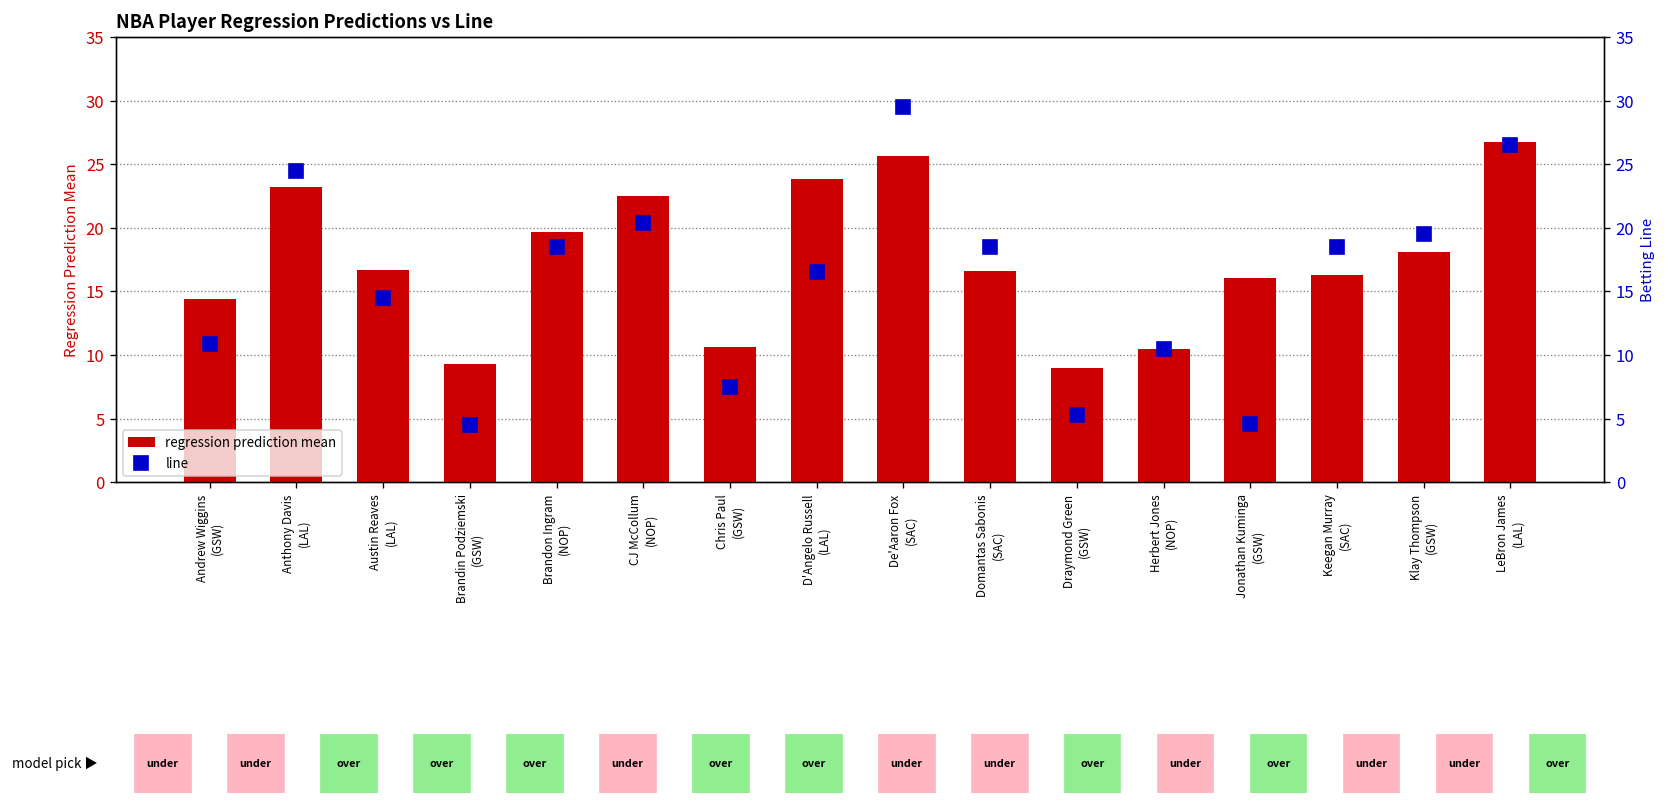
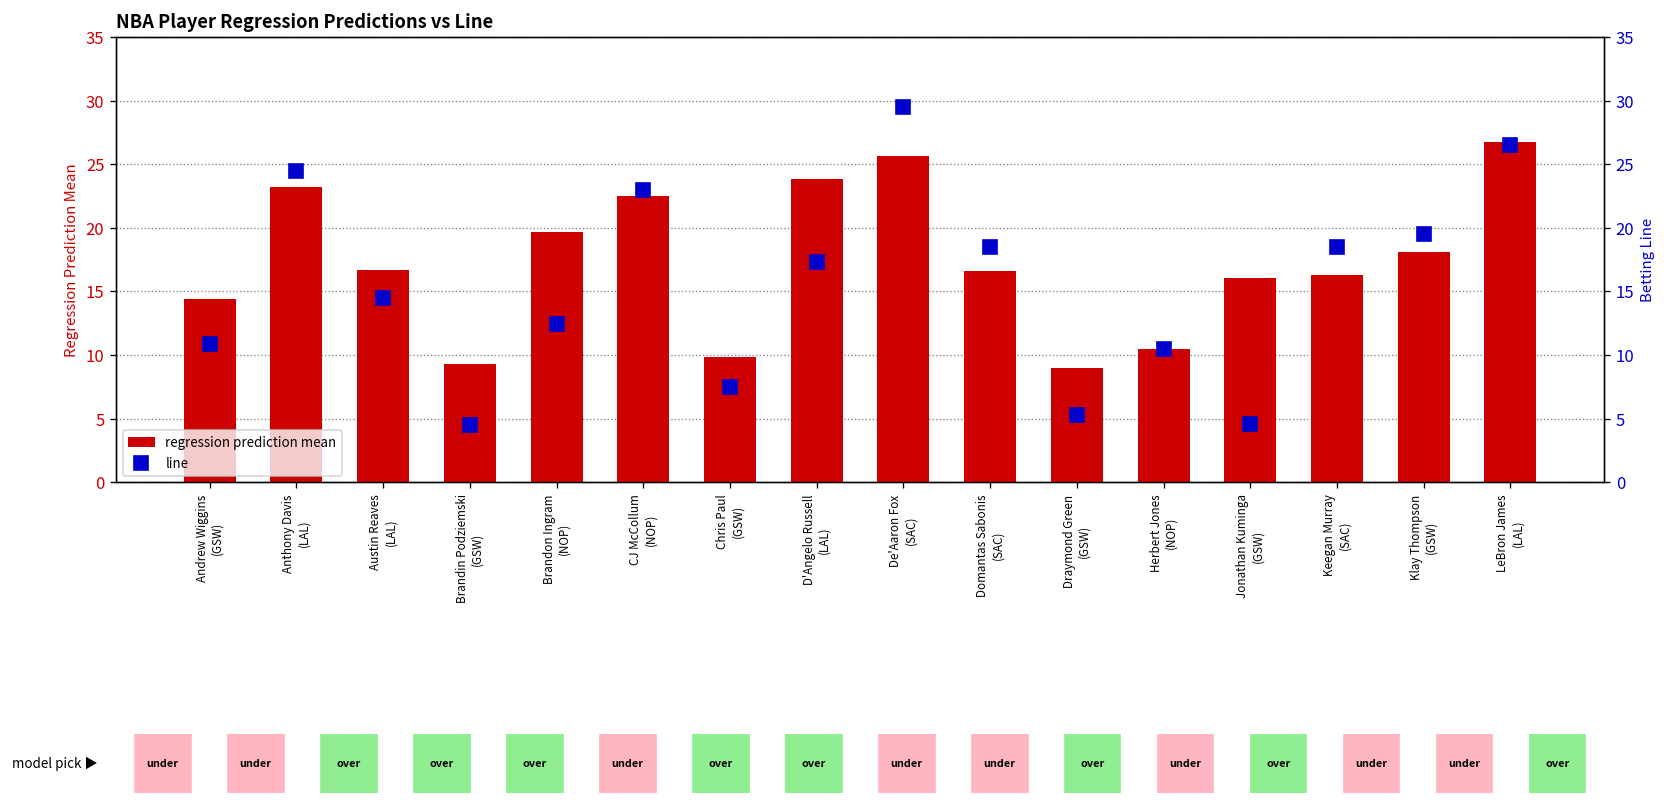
  {
    "regression prediction mean": {
      "Andrew Wiggins (GSW)": 14.4,
      "Anthony Davis (LAL)": 23.2,
      "Austin Reaves (LAL)": 16.7,
      "Brandin Podziemski (GSW)": 9.3,
      "Brandon Ingram (NOP)": 19.7,
      "CJ McCollum (NOP)": 22.5,
-     "Chris Paul (GSW)": 10.6,
+     "Chris Paul (GSW)": 9.8,
      "D'Angelo Russell (LAL)": 23.8,
      "De'Aaron Fox (SAC)": 25.7,
      "Domantas Sabonis (SAC)": 16.6,
      "Draymond Green (GSW)": 9.0,
      "Herbert Jones (NOP)": 10.4,
      "Jonathan Kuminga (GSW)": 16.0,
      "Keegan Murray (SAC)": 16.3,
      "Klay Thompson (GSW)": 18.1,
      "LeBron James (LAL)": 26.8
    },
    "line": {
      "Andrew Wiggins (GSW)": 10.9,
      "Anthony Davis (LAL)": 24.5,
      "Austin Reaves (LAL)": 14.5,
      "Brandin Podziemski (GSW)": 4.5,
-     "Brandon Ingram (NOP)": 18.5,
-     "CJ McCollum (NOP)": 20.4,
+     "Brandon Ingram (NOP)": 12.4,
+     "CJ McCollum (NOP)": 23.0,
      "Chris Paul (GSW)": 7.5,
-     "D'Angelo Russell (LAL)": 16.5,
+     "D'Angelo Russell (LAL)": 17.3,
      "De'Aaron Fox (SAC)": 29.5,
      "Domantas Sabonis (SAC)": 18.5,
      "Draymond Green (GSW)": 5.3,
      "Herbert Jones (NOP)": 10.5,
      "Jonathan Kuminga (GSW)": 4.6,
      "Keegan Murray (SAC)": 18.5,
      "Klay Thompson (GSW)": 19.5,
      "LeBron James (LAL)": 26.5
    }
  }
